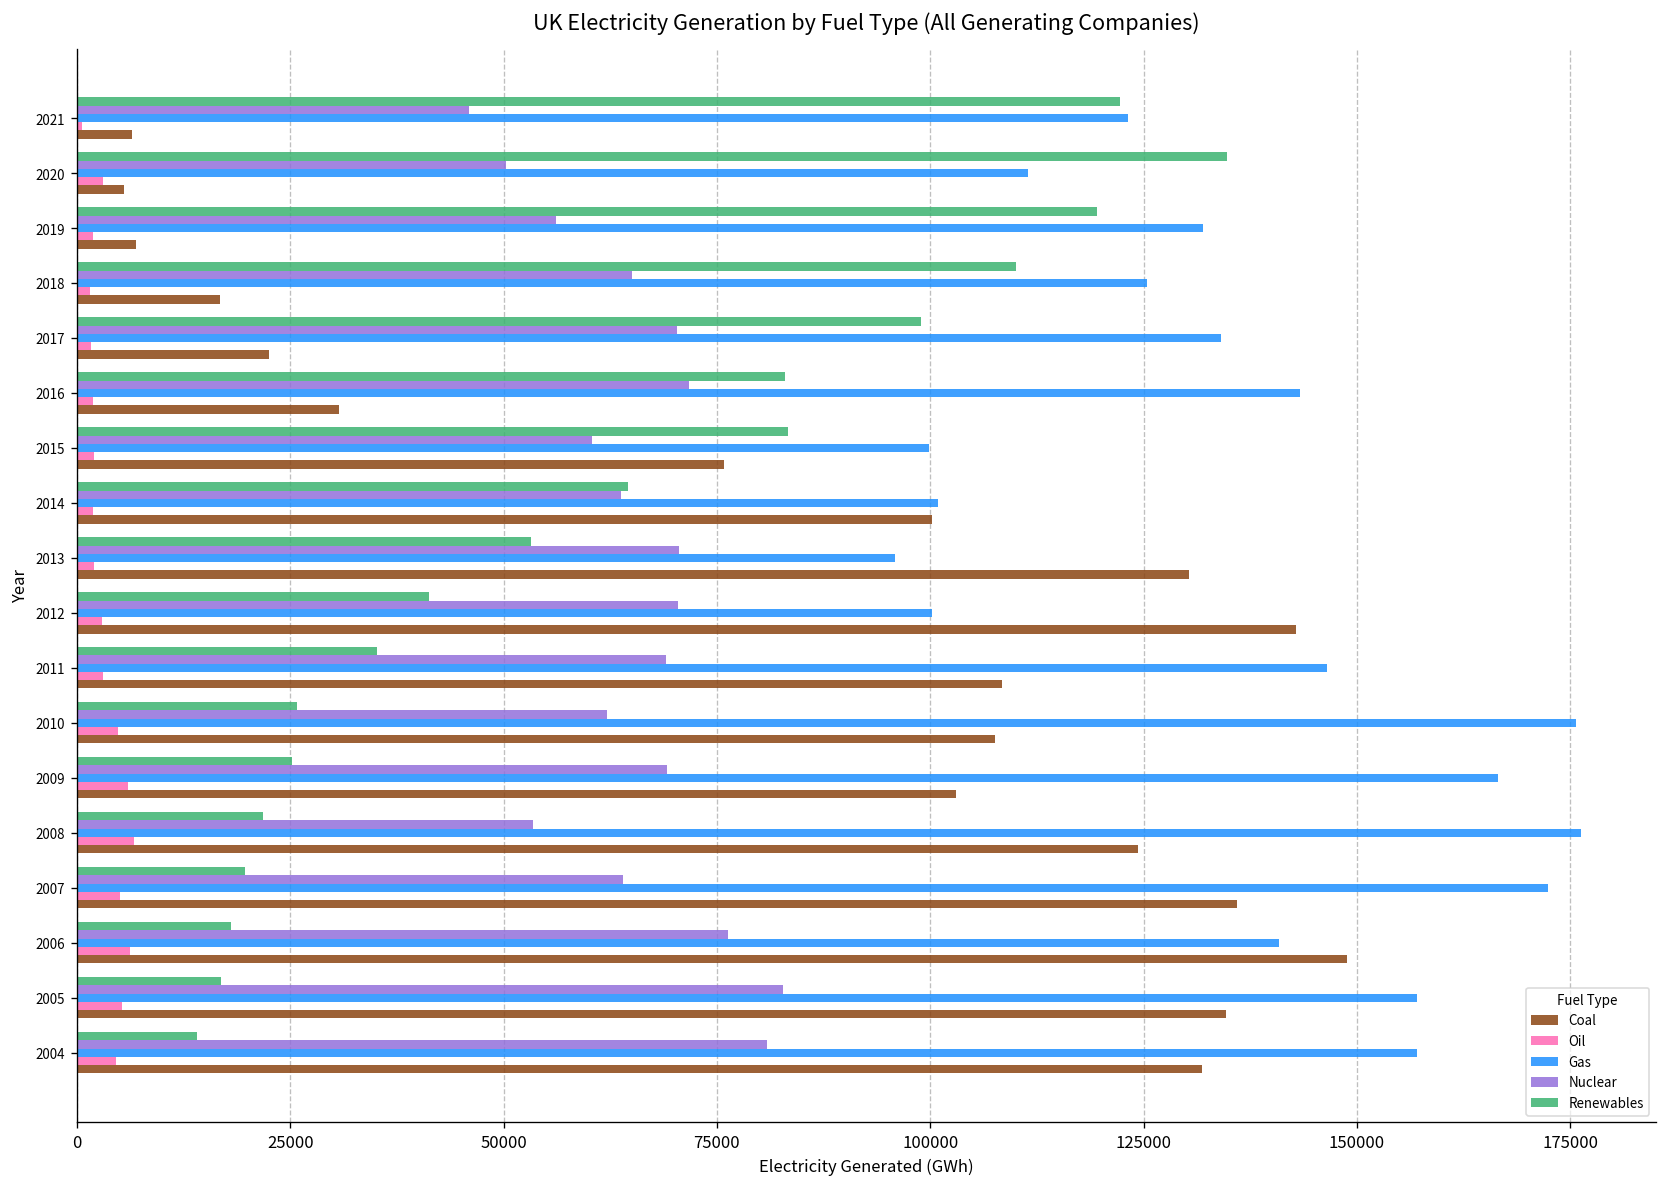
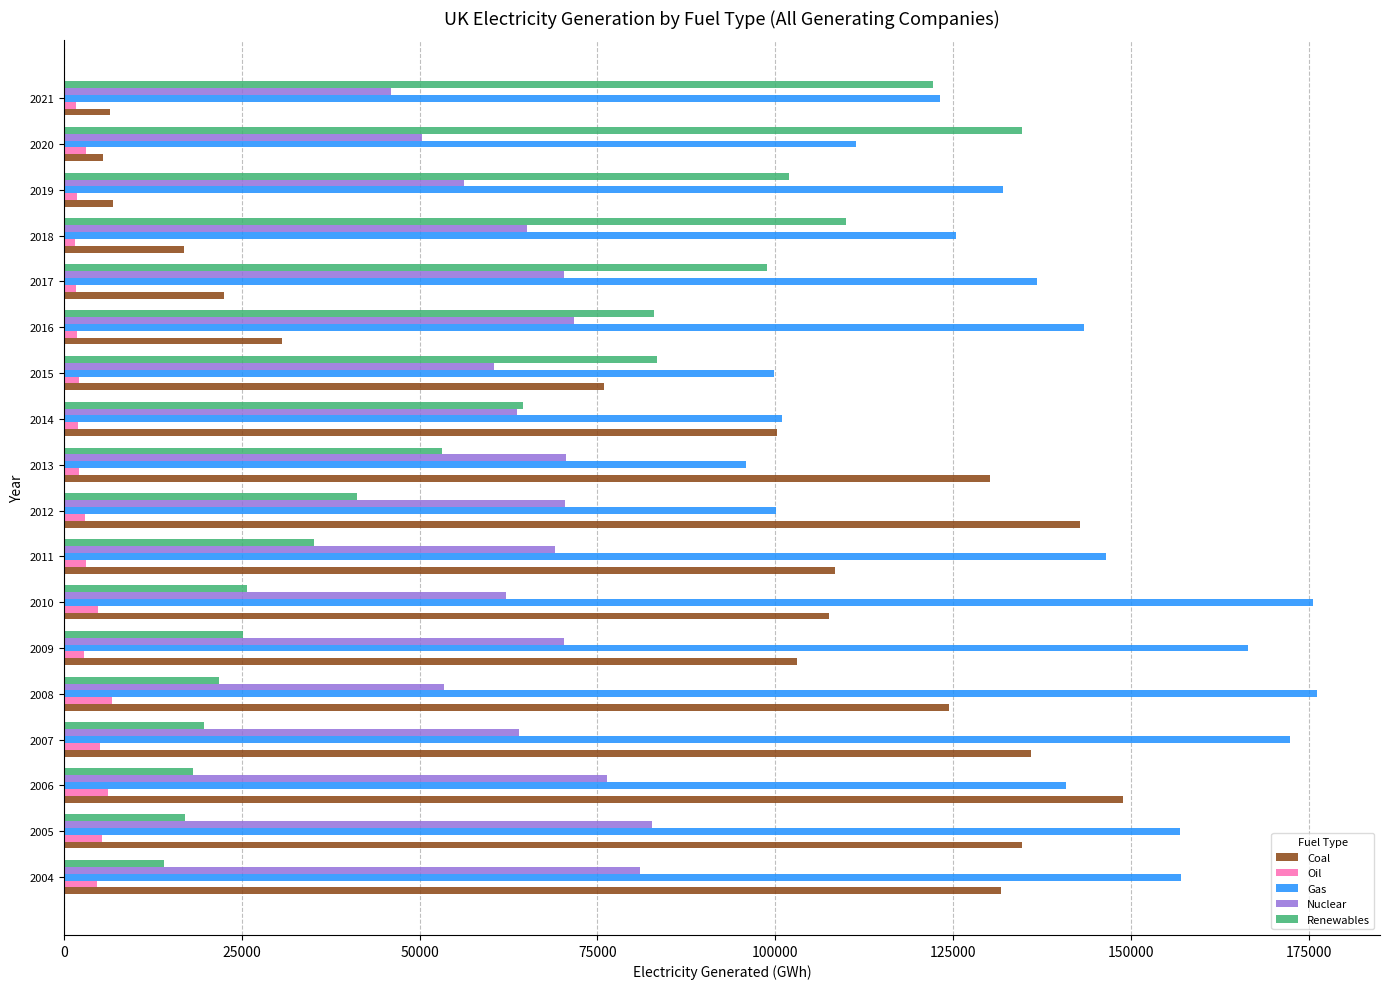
  {
    "Coal": {
      "2021": 7000,
      "2020": 5000,
      "2019": 7000,
      "2018": 17000,
      "2017": 23000,
      "2016": 31000,
      "2015": 76000,
      "2014": 100000,
      "2013": 130000,
      "2012": 143000,
      "2011": 108000,
      "2010": 108000,
      "2009": 103000,
      "2008": 124000,
      "2007": 136000,
      "2006": 149000,
      "2005": 135000,
      "2004": 132000
    },
    "Oil": {
-     "2021": 1000,
+     "2021": 2000,
      "2020": 3000,
      "2019": 2000,
      "2018": 2000,
      "2017": 2000,
      "2016": 2000,
      "2015": 2000,
      "2014": 2000,
      "2013": 2000,
      "2012": 3000,
      "2011": 3000,
      "2010": 5000,
-     "2009": 6000,
+     "2009": 3000,
      "2008": 7000,
      "2007": 5000,
      "2006": 6000,
      "2005": 5000,
      "2004": 5000
    },
    "Gas": {
      "2021": 123000,
      "2020": 111000,
      "2019": 132000,
      "2018": 125000,
-     "2017": 134000,
+     "2017": 137000,
      "2016": 143000,
      "2015": 100000,
      "2014": 101000,
      "2013": 96000,
      "2012": 100000,
      "2011": 146000,
      "2010": 176000,
      "2009": 166000,
      "2008": 176000,
      "2007": 172000,
      "2006": 141000,
      "2005": 157000,
      "2004": 157000
    },
    "Nuclear": {
      "2021": 46000,
      "2020": 50000,
      "2019": 56000,
      "2018": 65000,
      "2017": 70000,
      "2016": 72000,
      "2015": 60000,
      "2014": 64000,
      "2013": 71000,
      "2012": 70000,
      "2011": 69000,
      "2010": 62000,
-     "2009": 69000,
+     "2009": 70000,
      "2008": 53000,
      "2007": 64000,
      "2006": 76000,
      "2005": 83000,
      "2004": 81000
    },
    "Renewables": {
      "2021": 122000,
      "2020": 135000,
-     "2019": 120000,
+     "2019": 102000,
      "2018": 110000,
      "2017": 99000,
      "2016": 83000,
      "2015": 83000,
      "2014": 65000,
      "2013": 53000,
      "2012": 41000,
      "2011": 35000,
      "2010": 26000,
      "2009": 25000,
      "2008": 22000,
      "2007": 20000,
      "2006": 18000,
      "2005": 17000,
      "2004": 14000
    }
  }
